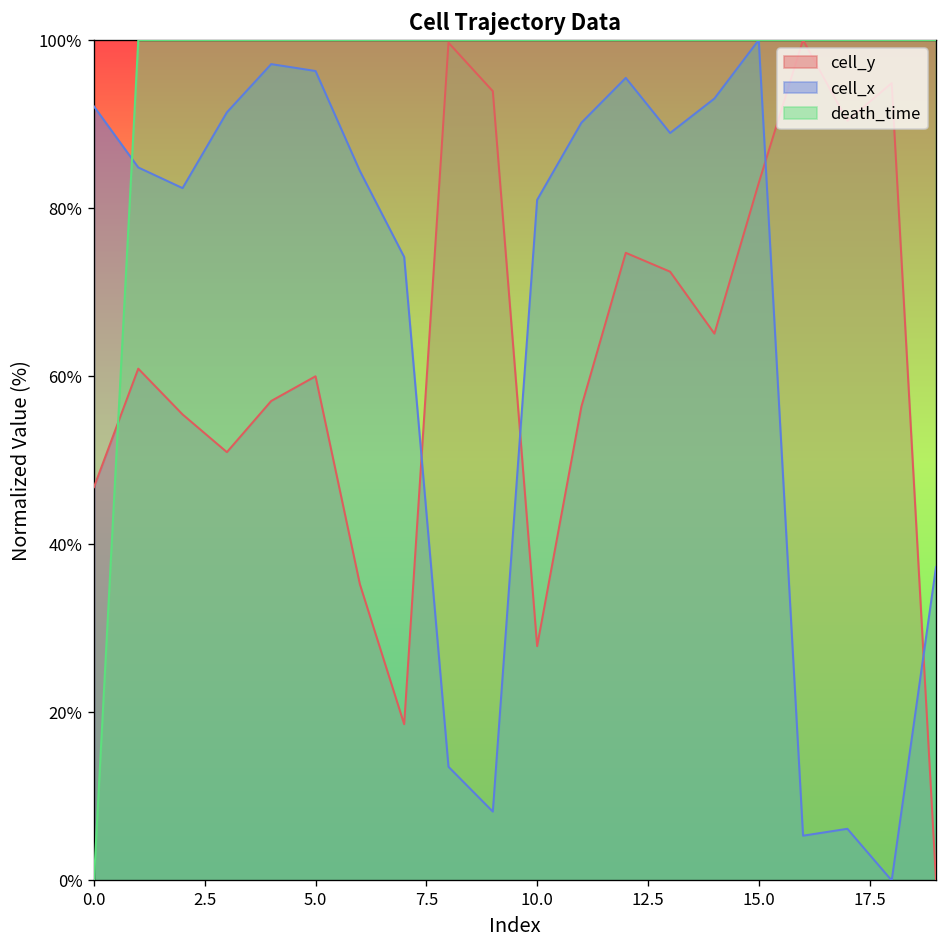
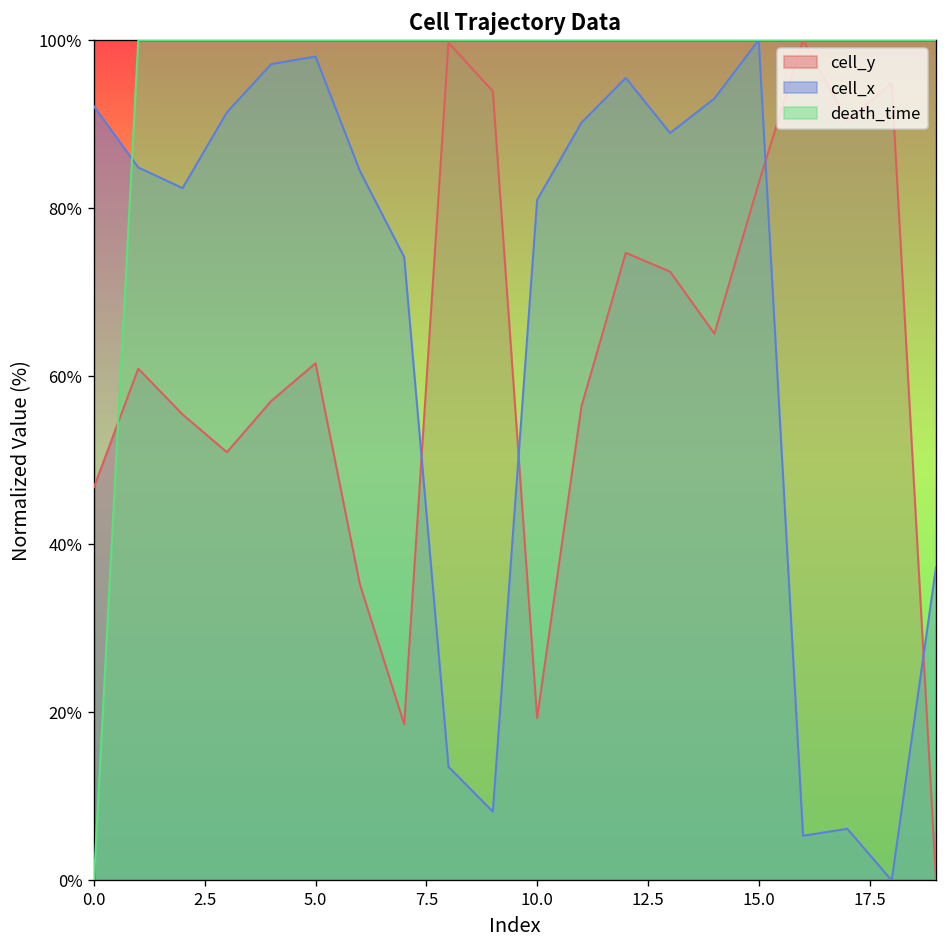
  {
    "cell_y": {
      "0.0": "47%",
-     "5.0": "60%",
-     "10.0": "28%",
+     "5.0": "62%",
+     "10.0": "19%",
      "15.0": "83%"
    },
    "cell_x": {
      "0.0": "92%",
-     "5.0": "96%",
+     "5.0": "98%",
      "10.0": "81%"
    },
    "death_time": {
      "0.0": "0%",
      "5.0": "100%",
      "10.0": "100%"
    }
  }
